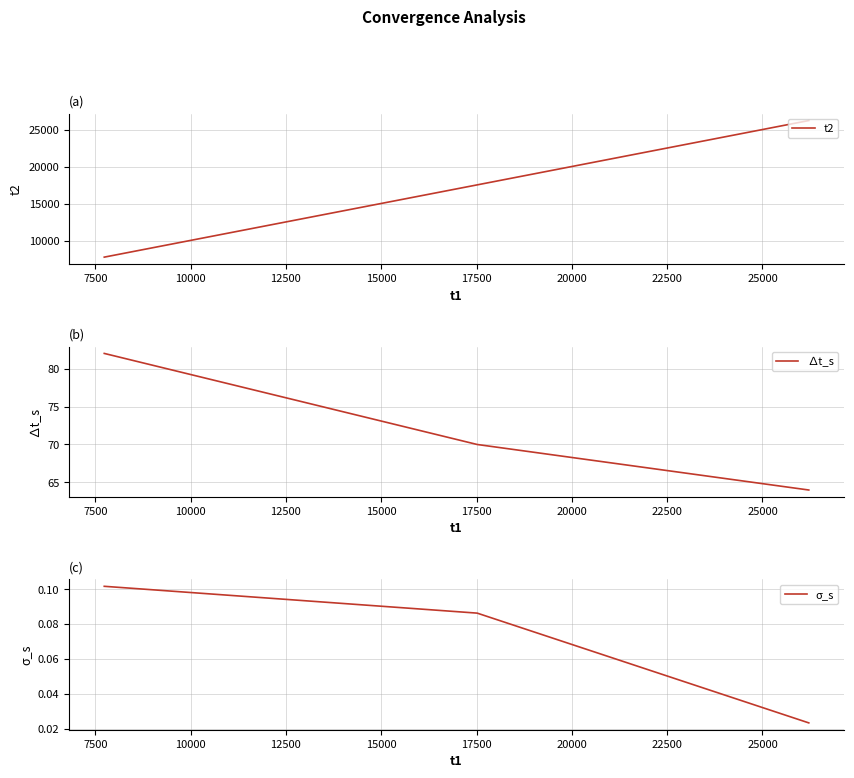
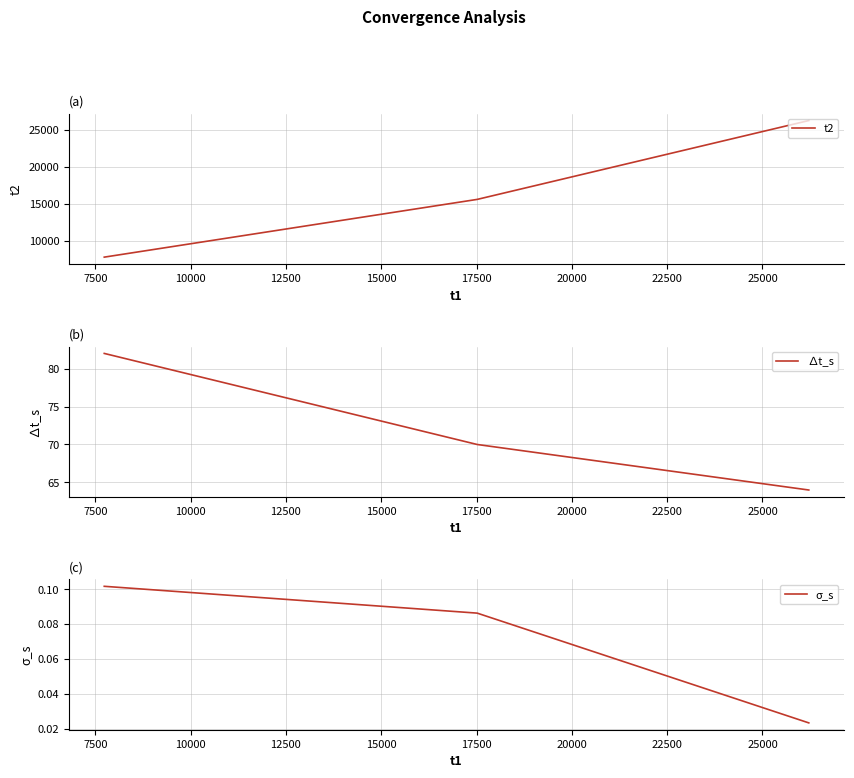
  {
    "(a)": {
-     "17500": 18000
+     "17500": 16000
    },
    "(b)": {
      "17500": 70
    },
    "(c)": {
      "17500": 0.086
    }
  }
